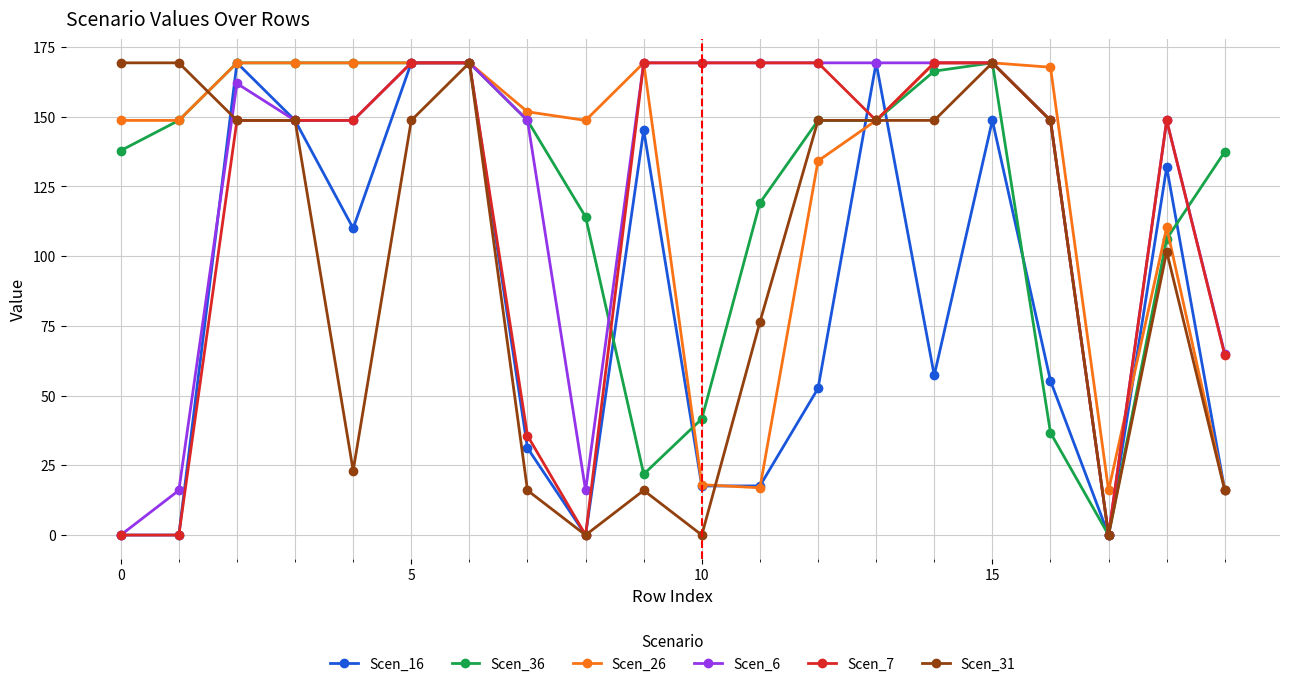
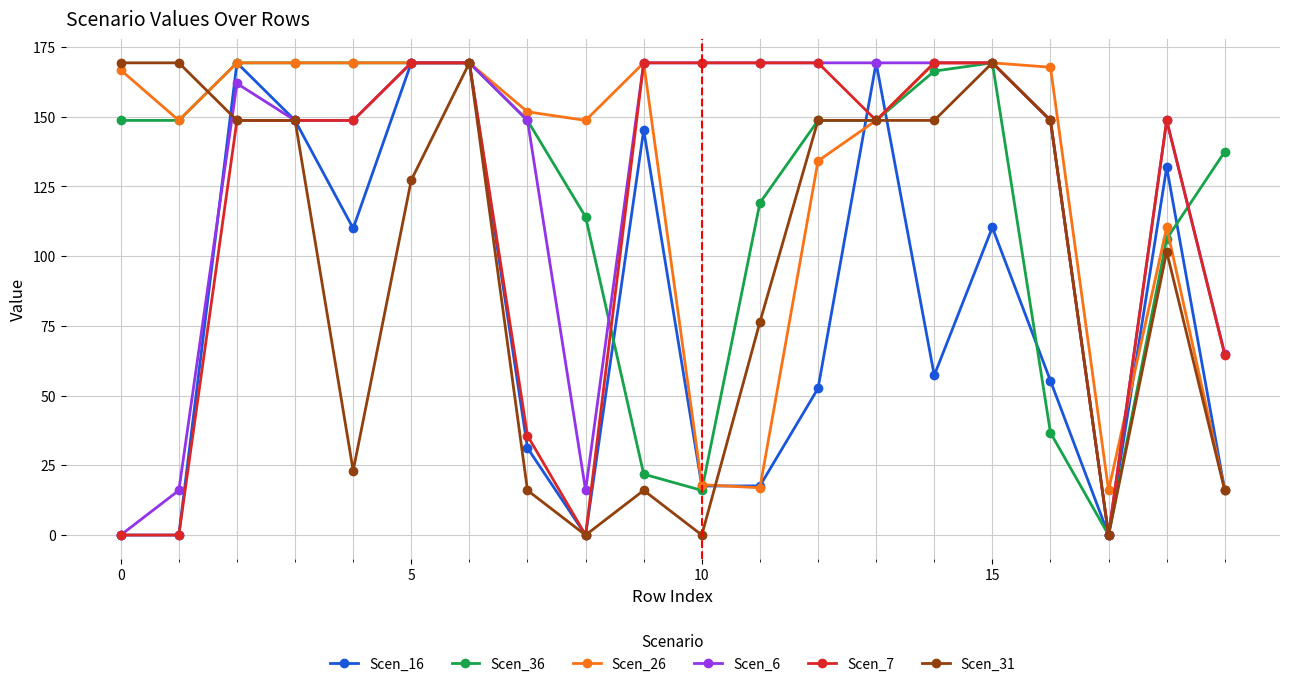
  {
    "Scen_16": {
-     "15": 149
+     "15": 110
    },
    "Scen_36": {
-     "0": 138,
-     "10": 42
+     "0": 149,
+     "10": 16
    },
    "Scen_26": {
-     "0": 149
+     "0": 167
    },
    "Scen_31": {
      "0": 169,
-     "5": 149,
+     "5": 127,
      "10": 0
    }
  }
